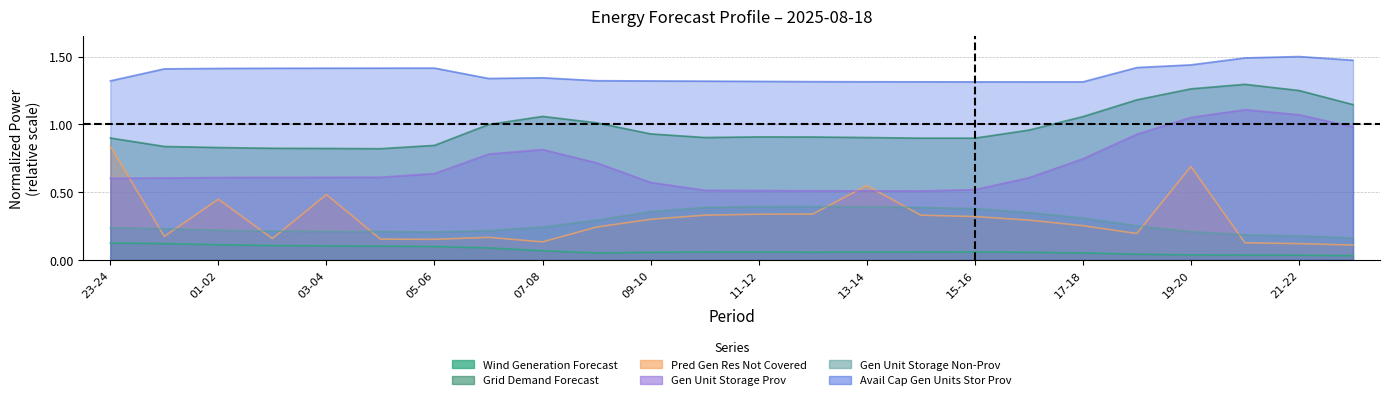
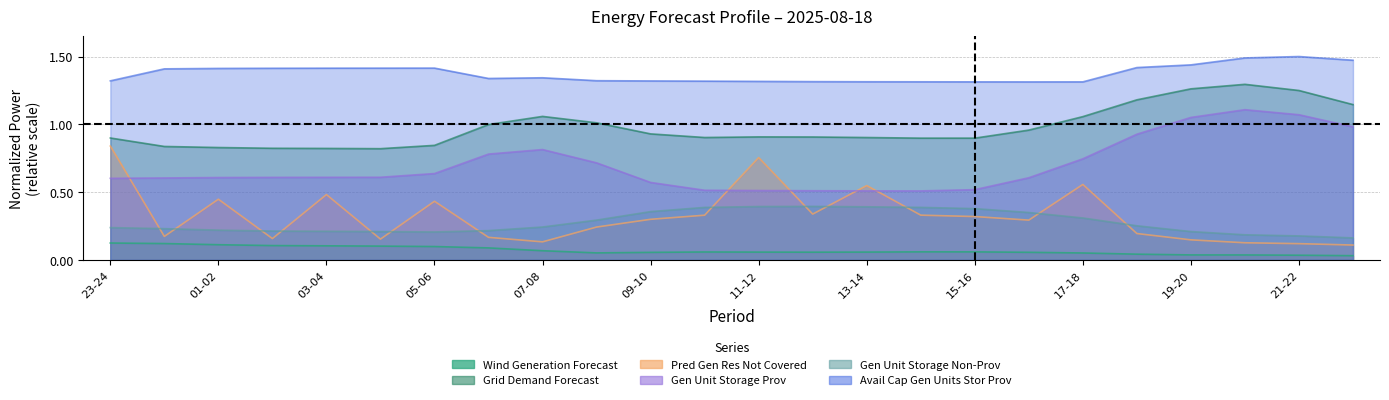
  {
    "Pred Gen Res Not Covered": {
      "23-24": 0.84,
      "01-02": 0.45,
      "03-04": 0.48,
-     "05-06": 0.15,
+     "05-06": 0.43,
      "07-08": 0.13,
      "09-10": 0.30,
-     "11-12": 0.34,
+     "11-12": 0.75,
      "13-14": 0.55,
      "15-16": 0.32,
-     "17-18": 0.25,
-     "19-20": 0.69,
+     "17-18": 0.56,
+     "19-20": 0.15,
      "21-22": 0.12
    }
  }
